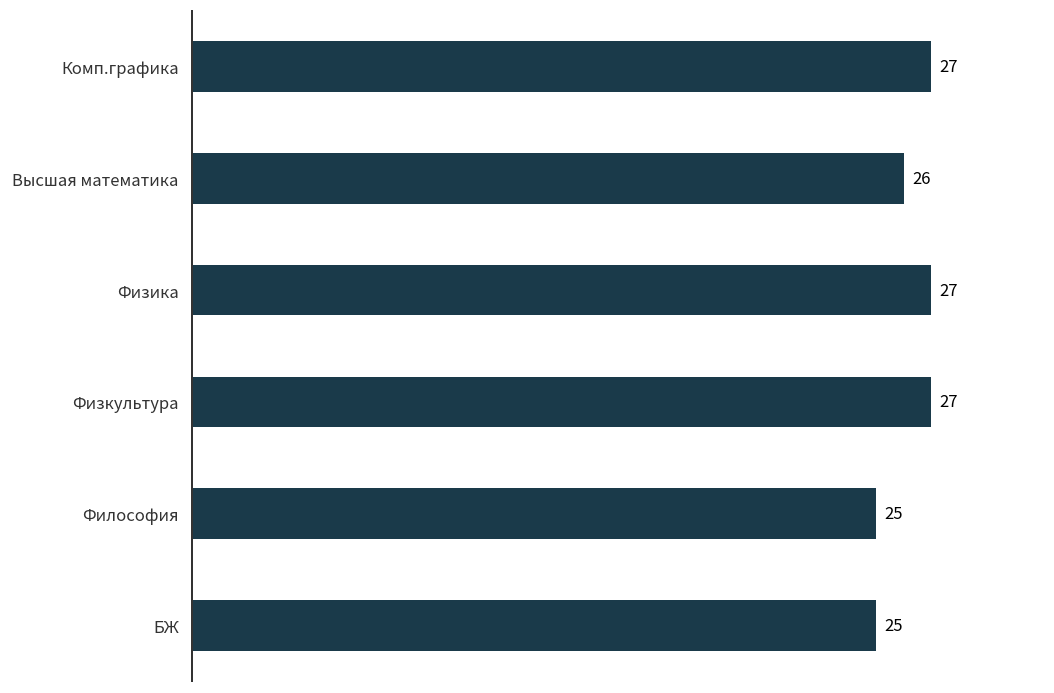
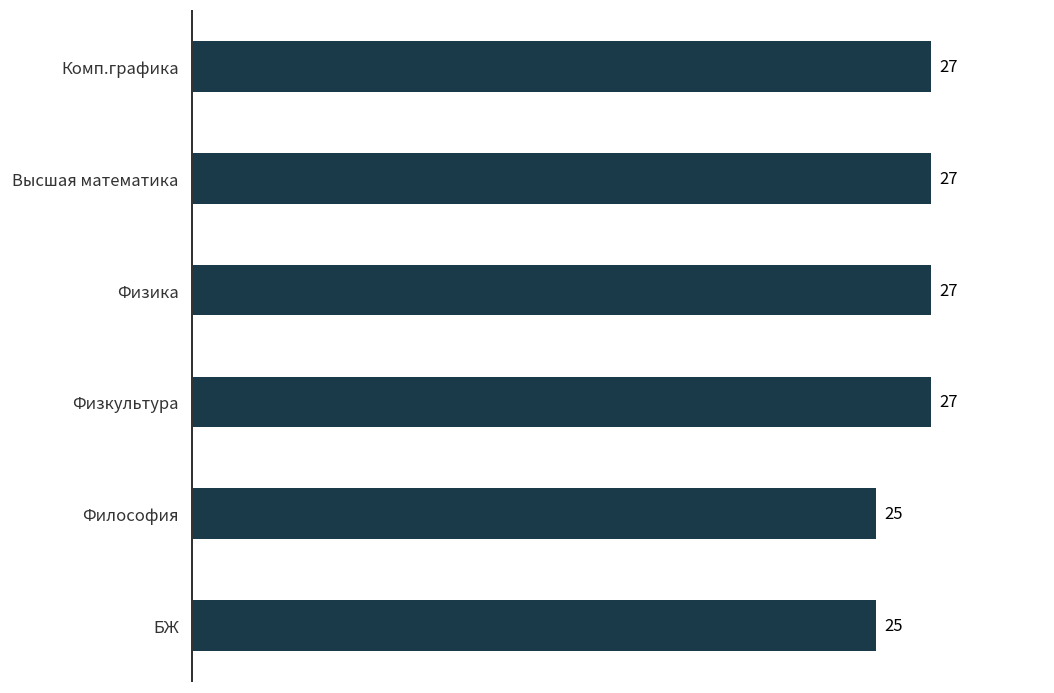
  {
    "Комп.графика": 27,
-   "Высшая математика": 26,
+   "Высшая математика": 27,
    "Физика": 27,
    "Физкультура": 27,
    "Философия": 25,
    "БЖ": 25
  }
